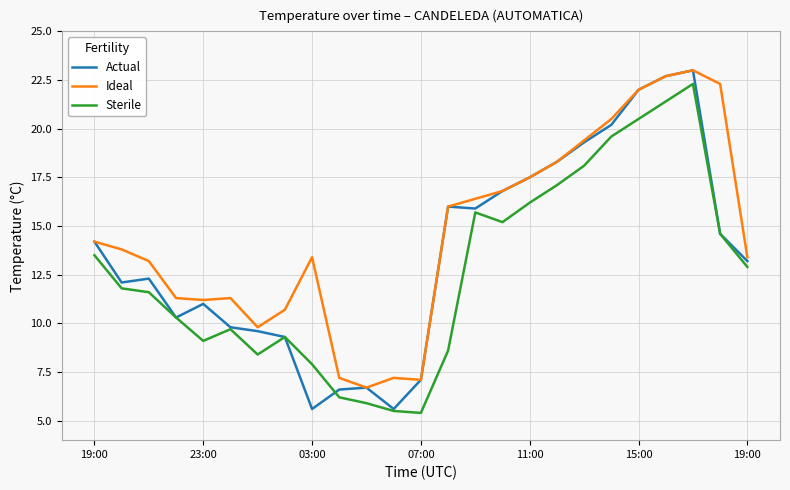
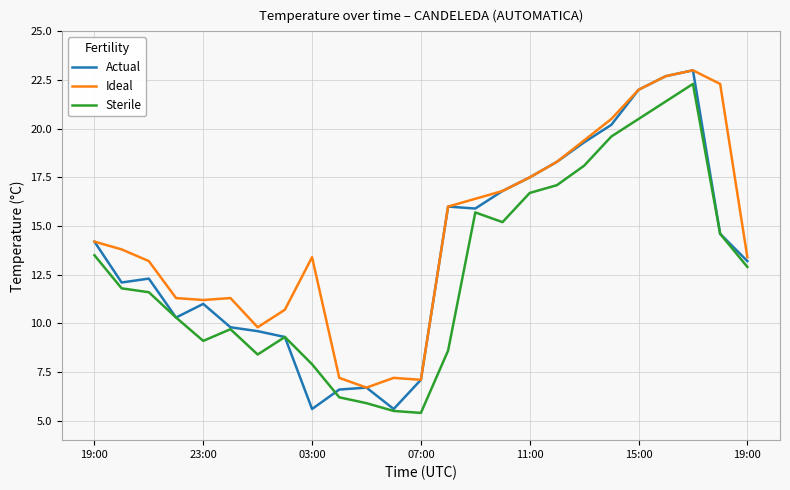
  {
    "Actual": {
      "23:00": 11.0,
      "03:00": 5.6
    },
    "Ideal": {
      "23:00": 11.2,
      "03:00": 13.4
    },
    "Sterile": {
      "23:00": 9.1,
      "03:00": 7.9,
      "07:00": 5.4,
-     "11:00": 16.2,
+     "11:00": 16.7,
      "15:00": 20.5
    }
  }
